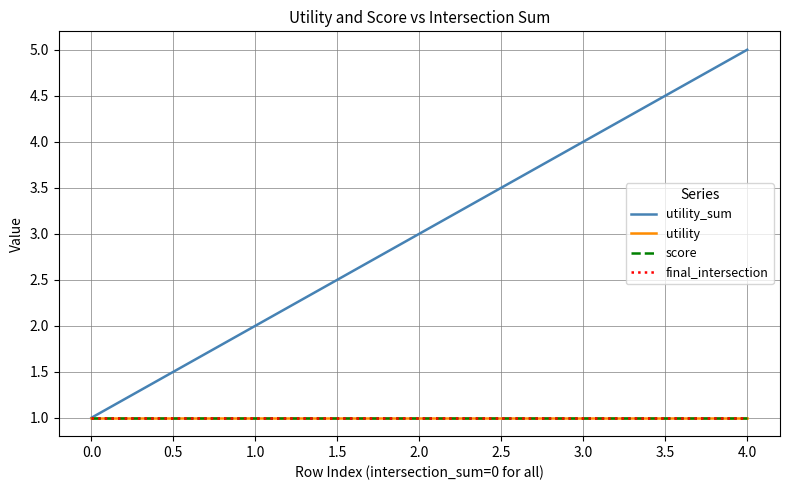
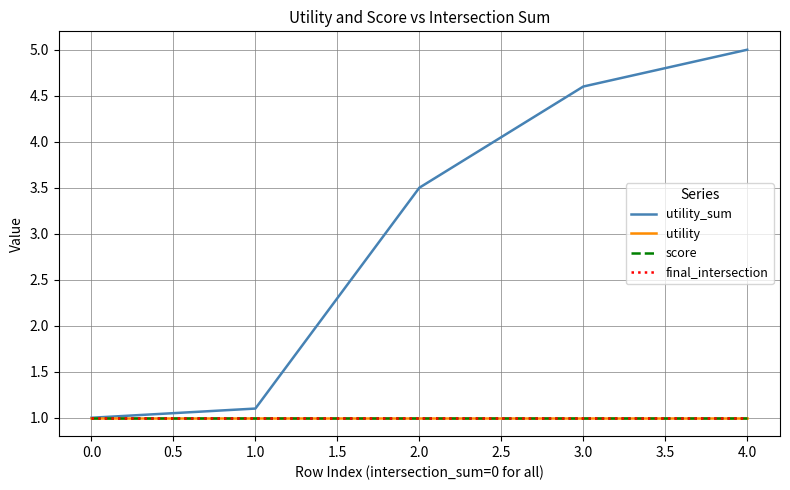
  {
    "utility_sum": {
-     "1.0": 2.0,
-     "2.0": 3.0,
-     "3.0": 4.0,
+     "1.0": 1.1,
+     "2.0": 3.5,
+     "3.0": 4.6,
      "4.0": 5.0
    },
    "final_intersection": {
      "1.0": 1.0,
      "2.0": 1.0,
      "3.0": 1.0,
      "4.0": 1.0
    }
  }
